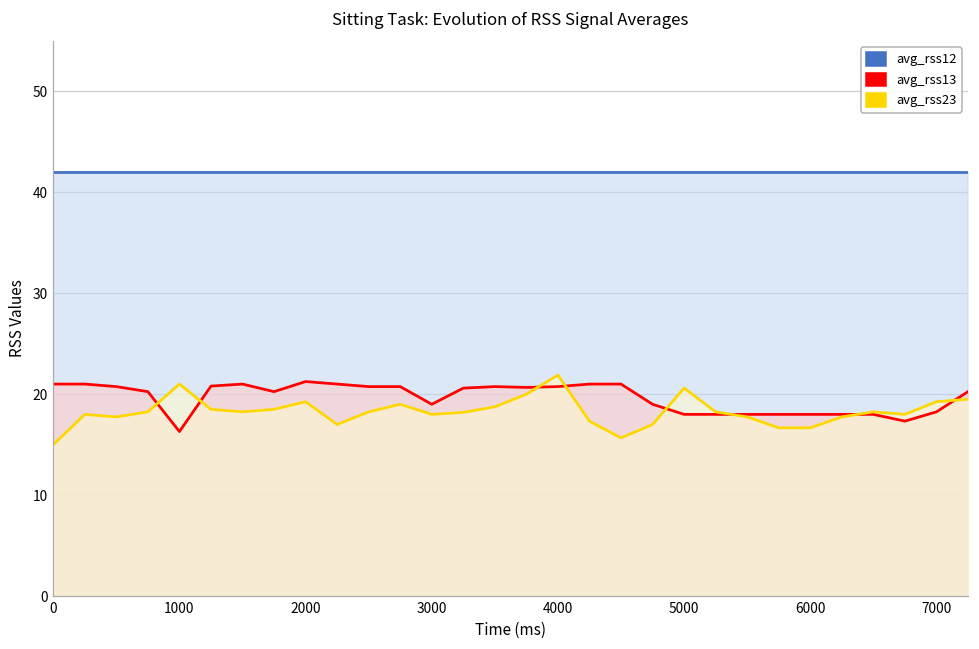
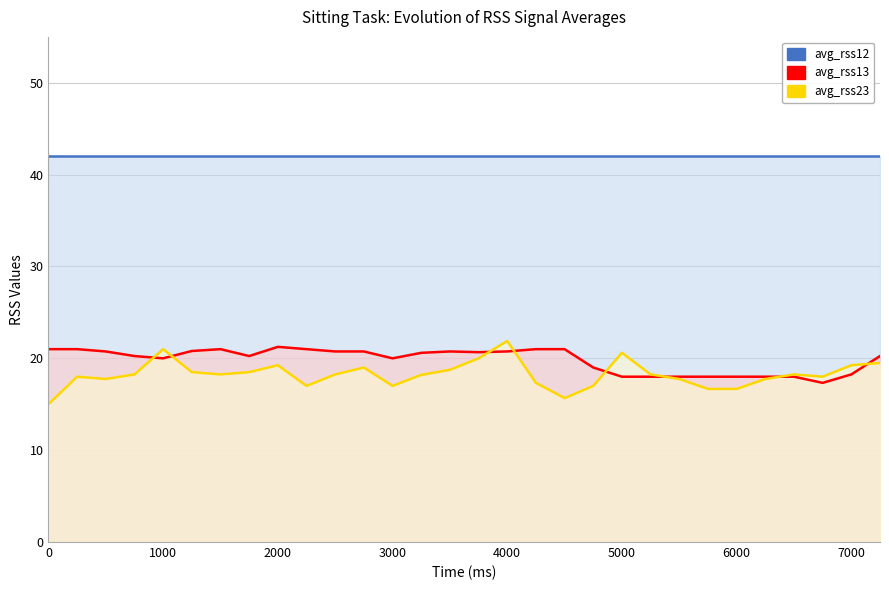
  {
    "avg_rss12": {
      "0": 42,
      "1000": 42,
      "2000": 42,
      "3000": 42,
      "4000": 42,
      "5000": 42,
      "6000": 42,
      "7000": 42
    },
    "avg_rss13": {
      "0": 21,
-     "1000": 16,
+     "1000": 20,
      "2000": 21,
-     "3000": 19,
+     "3000": 20,
      "4000": 21,
      "5000": 18,
      "6000": 18,
      "7000": 18
    },
    "avg_rss23": {
      "0": 15,
      "1000": 21,
      "2000": 19,
-     "3000": 18,
+     "3000": 17,
      "4000": 22,
      "5000": 21,
      "6000": 17,
      "7000": 19
    }
  }
